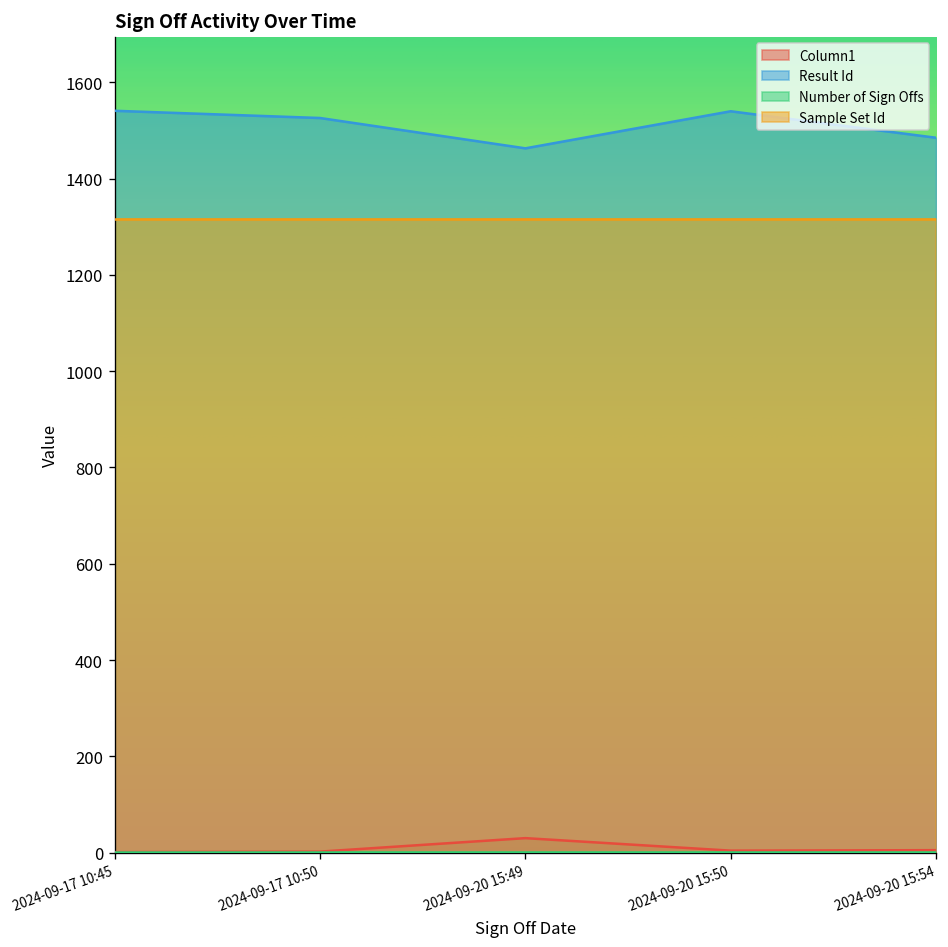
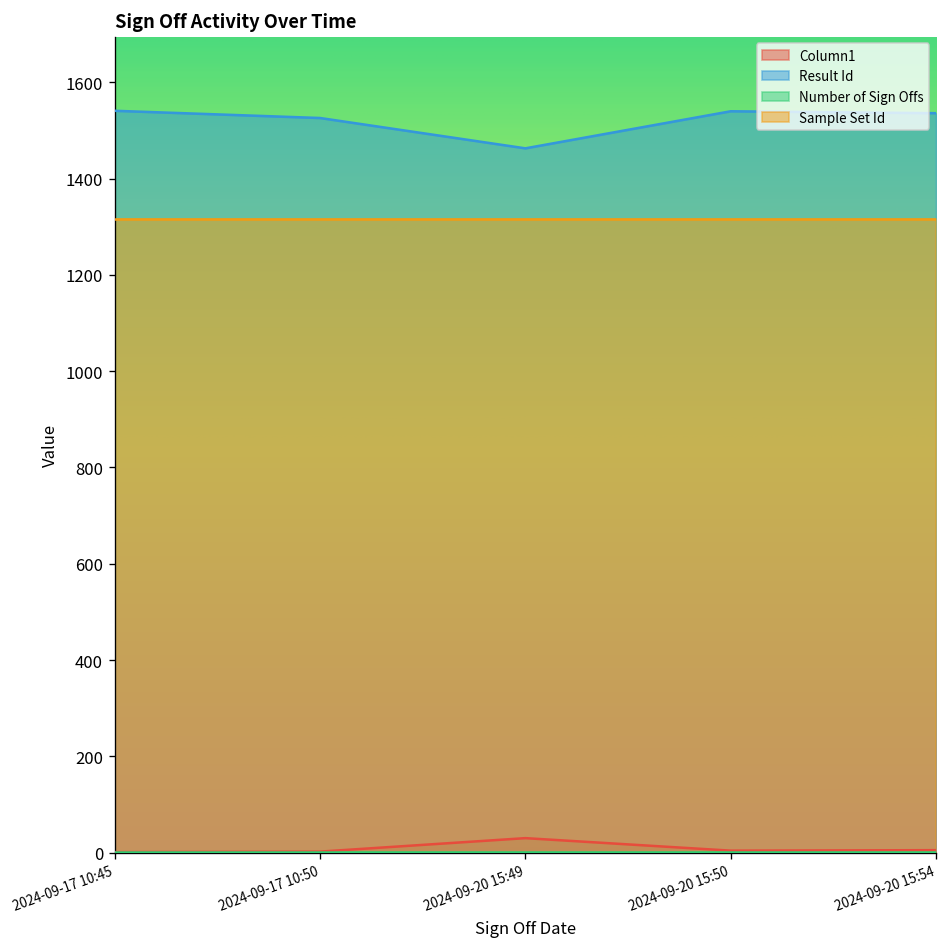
  {
    "Column1": {
      "2024-09-20 15:49": 30
    },
    "Result Id": {
      "2024-09-17 10:45": 1540,
      "2024-09-17 10:50": 1530,
      "2024-09-20 15:49": 1460,
      "2024-09-20 15:50": 1540,
-     "2024-09-20 15:54": 1490
+     "2024-09-20 15:54": 1540
    },
    "Number of Sign Offs": {
      "2024-09-20 15:49": 0
    },
    "Sample Set Id": {
      "2024-09-17 10:45": 1320,
      "2024-09-17 10:50": 1320,
      "2024-09-20 15:49": 1320,
      "2024-09-20 15:50": 1320,
      "2024-09-20 15:54": 1320
    }
  }
